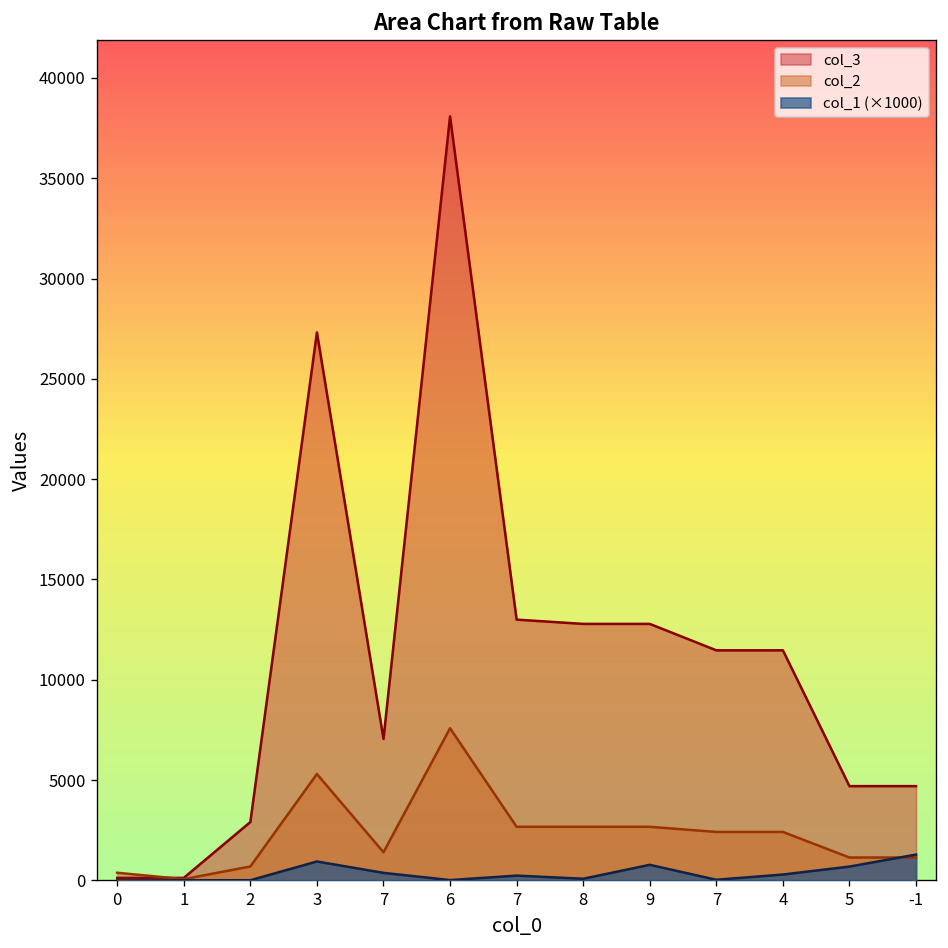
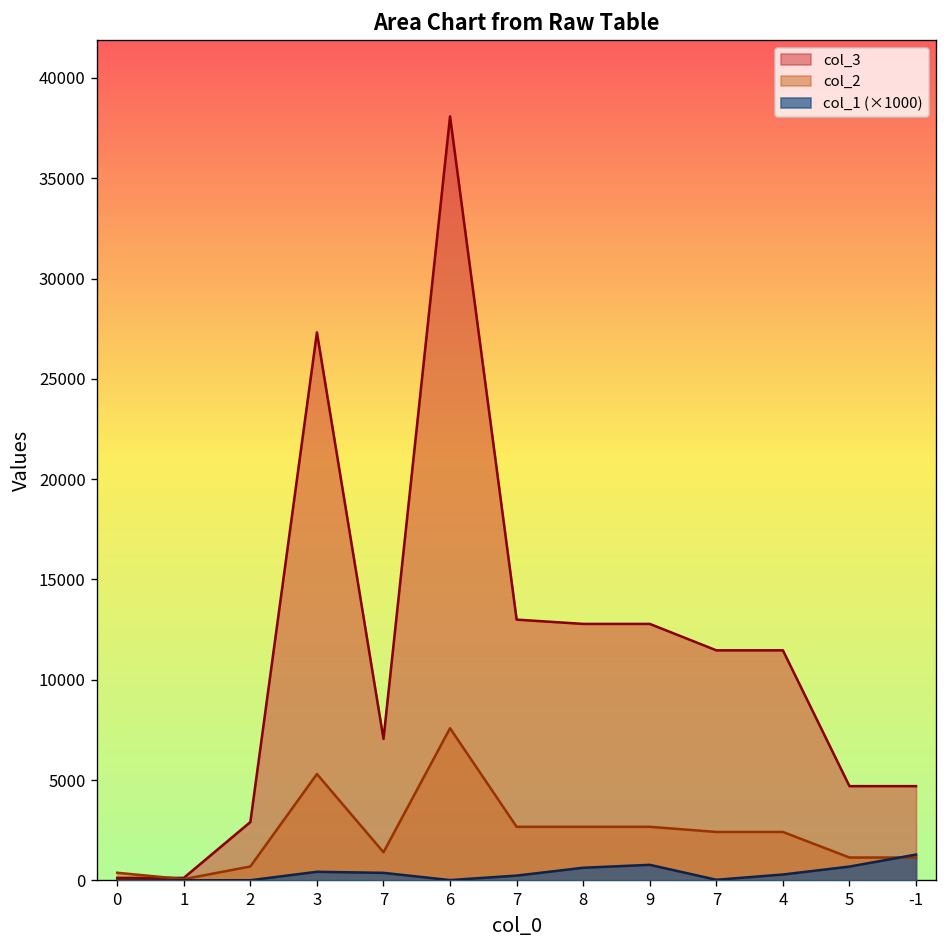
  {
    "col_1 (×1000)": {
      "2": 0,
-     "3": 900,
+     "3": 400,
      "6": 0,
-     "8": 100,
+     "8": 600,
      "9": 800,
      "4": 300,
      "5": 700
    }
  }
